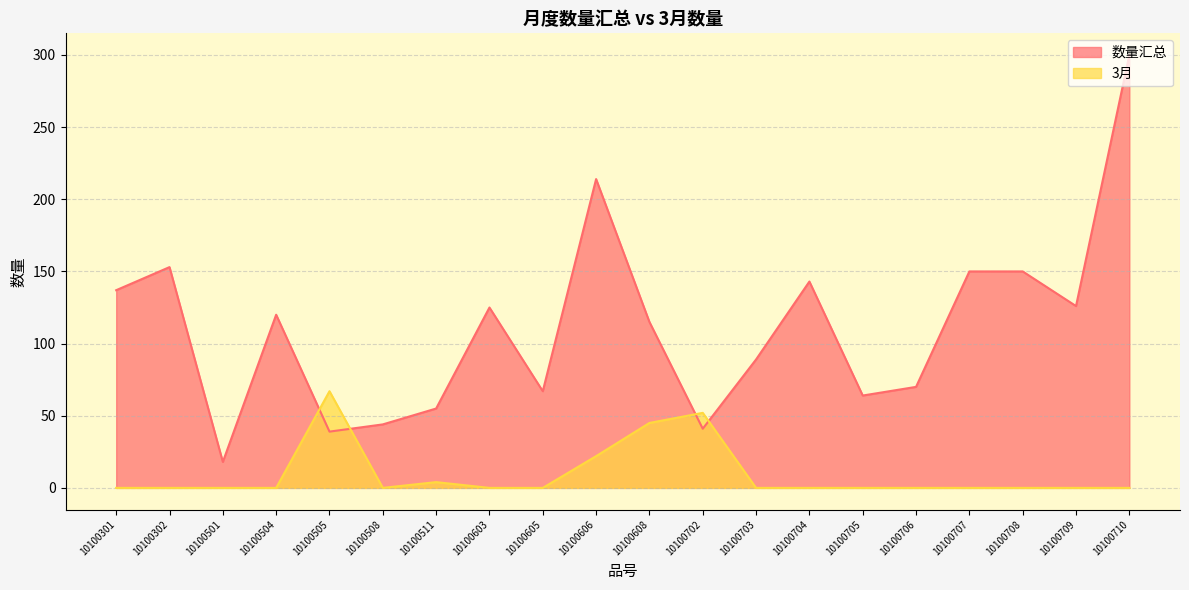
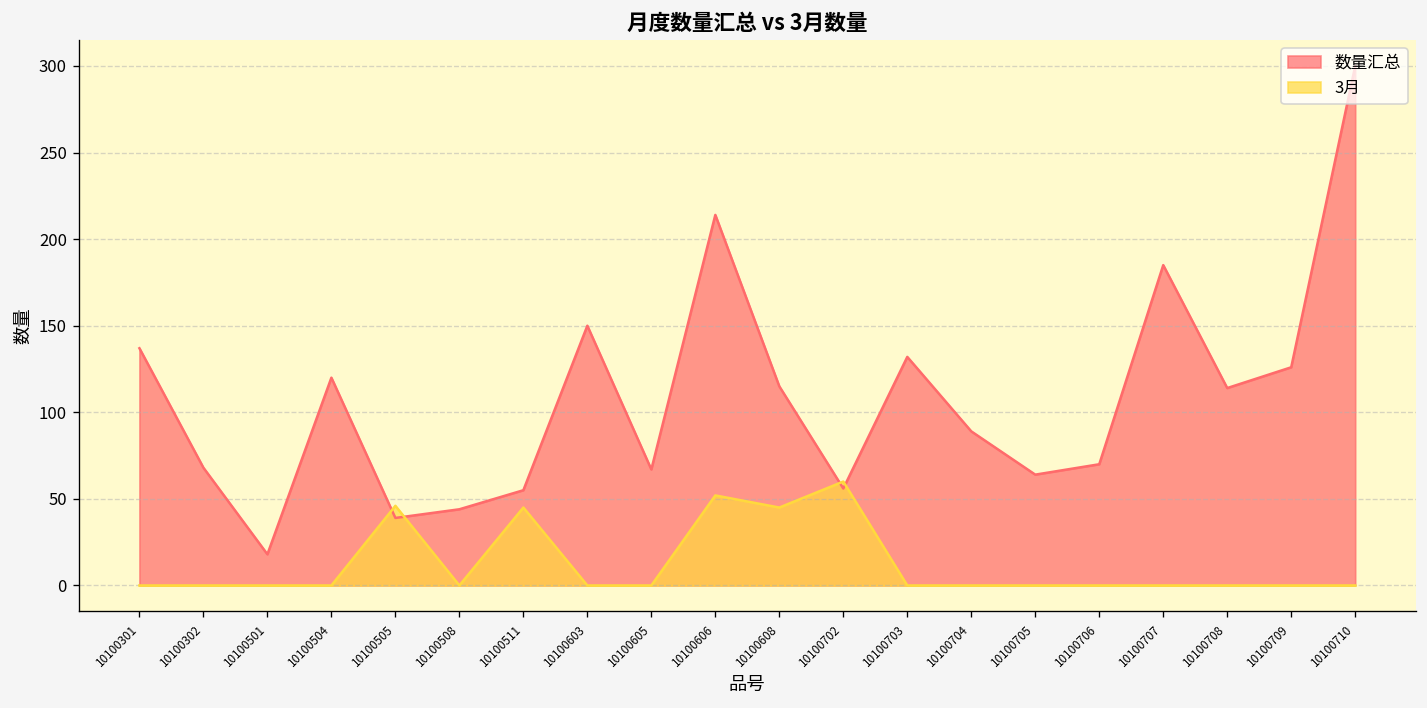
  {
    "数量汇总": {
      "10100301": 137,
-     "10100302": 153,
+     "10100302": 68,
      "10100501": 18,
      "10100504": 120,
      "10100505": 39,
      "10100508": 44,
      "10100511": 55,
-     "10100603": 125,
+     "10100603": 150,
      "10100605": 67,
      "10100606": 214,
      "10100608": 115,
-     "10100702": 41,
-     "10100703": 89,
-     "10100704": 143,
+     "10100702": 56,
+     "10100703": 132,
+     "10100704": 89,
      "10100705": 64,
      "10100706": 70,
-     "10100707": 150,
-     "10100708": 150,
+     "10100707": 185,
+     "10100708": 114,
      "10100709": 126
    },
    "3月": {
      "10100301": 0,
      "10100302": 0,
      "10100501": 0,
      "10100504": 0,
-     "10100505": 67,
+     "10100505": 46,
      "10100508": 0,
-     "10100511": 4,
+     "10100511": 45,
      "10100603": 0,
      "10100605": 0,
-     "10100606": 22,
+     "10100606": 52,
      "10100608": 45,
-     "10100702": 52,
+     "10100702": 60,
      "10100703": 0,
      "10100704": 0,
      "10100705": 0,
      "10100706": 0,
      "10100707": 0,
      "10100708": 0,
      "10100709": 0,
      "10100710": 0
    }
  }
